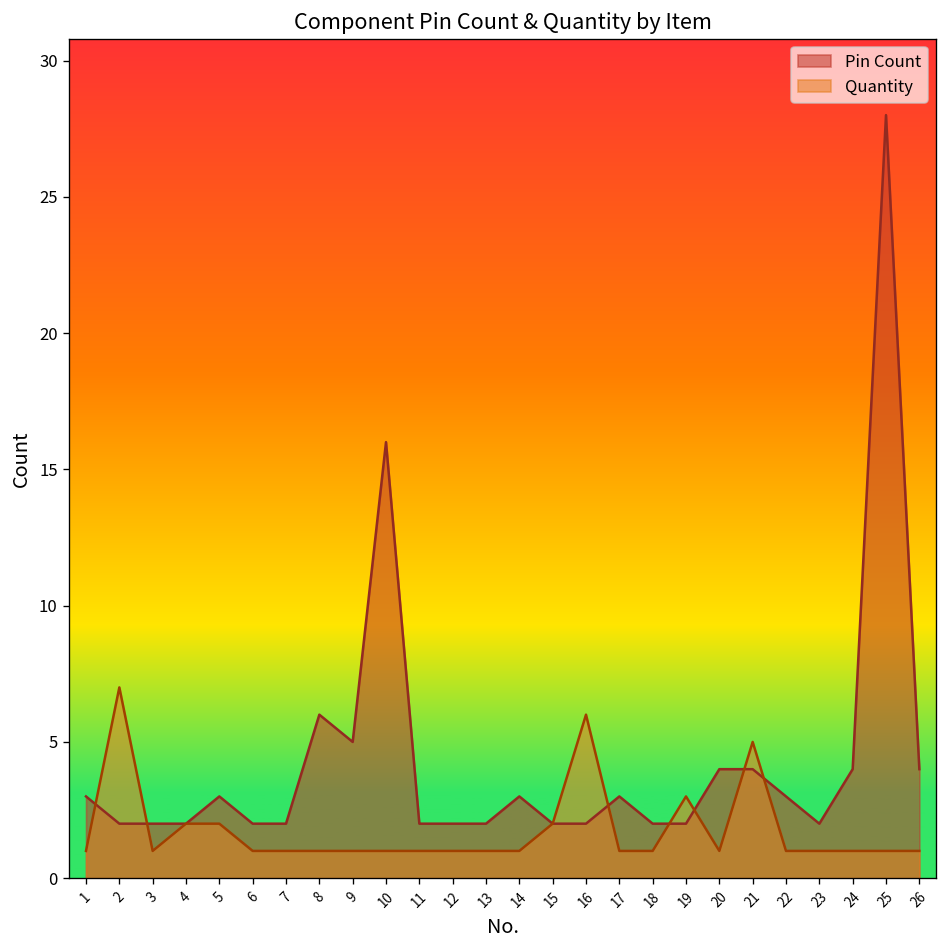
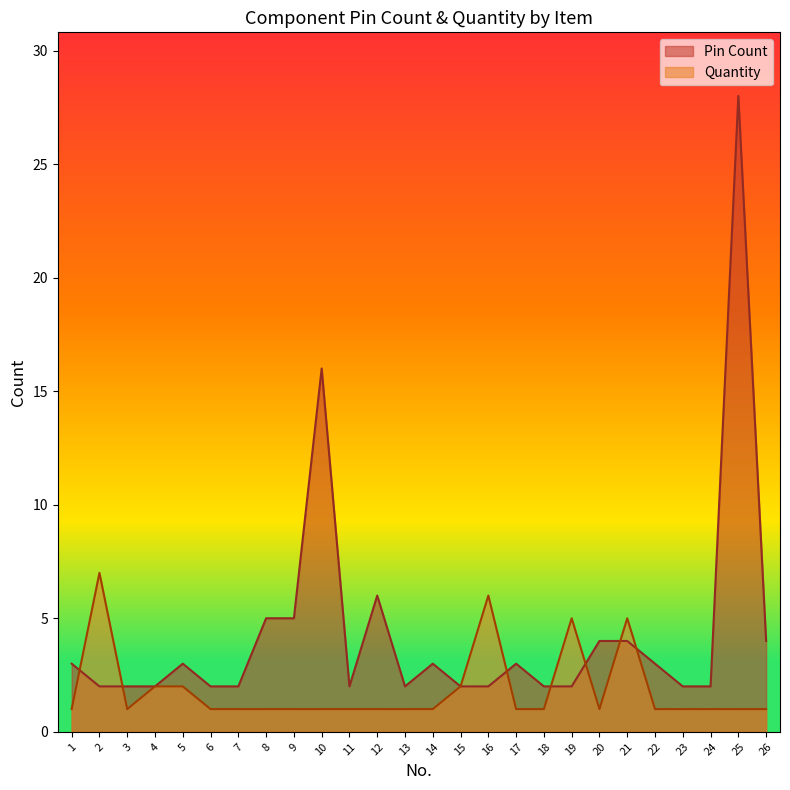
  {
    "Pin Count": {
      "1": 3,
      "2": 2,
      "3": 2,
      "5": 3,
      "6": 2,
      "7": 2,
-     "8": 6,
+     "8": 5,
      "9": 5,
      "10": 16,
      "11": 2,
-     "12": 2,
+     "12": 6,
      "13": 2,
      "14": 3,
      "16": 2,
      "17": 3,
      "18": 2,
      "19": 2,
      "20": 4,
      "21": 4,
      "22": 3,
      "23": 2,
-     "24": 4,
+     "24": 2,
      "25": 28,
      "26": 4
    },
    "Quantity": {
      "1": 1,
      "2": 7,
      "3": 1,
      "5": 2,
      "6": 1,
      "7": 1,
      "8": 1,
      "9": 1,
      "10": 1,
      "11": 1,
      "12": 1,
      "13": 1,
      "14": 1,
      "16": 6,
      "17": 1,
      "18": 1,
-     "19": 3,
+     "19": 5,
      "20": 1,
      "21": 5,
      "22": 1,
      "23": 1,
      "24": 1,
      "25": 1,
      "26": 1
    }
  }
